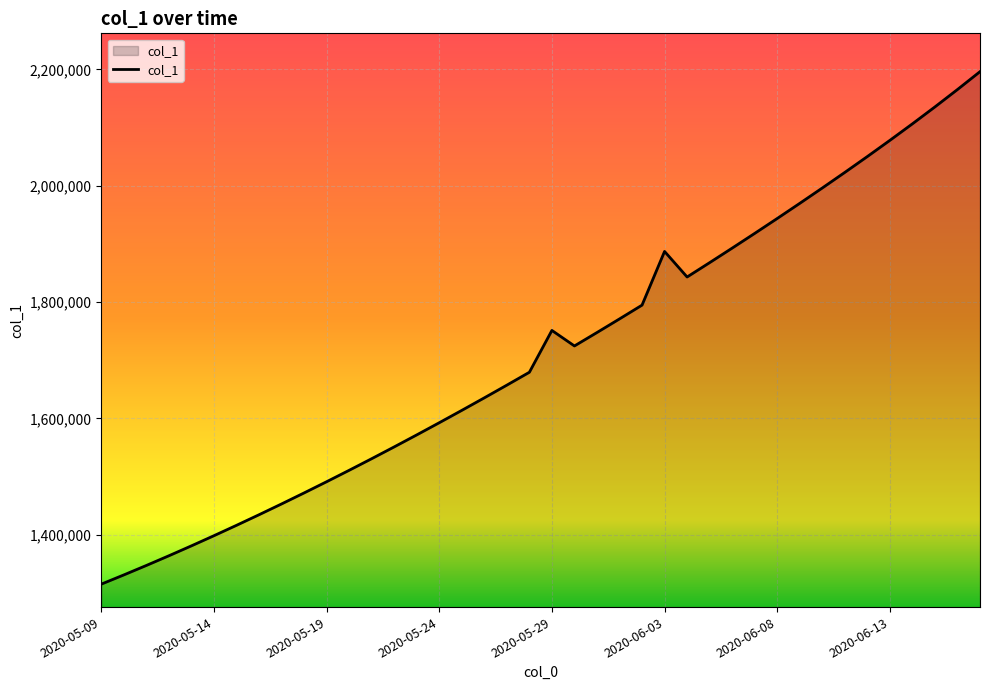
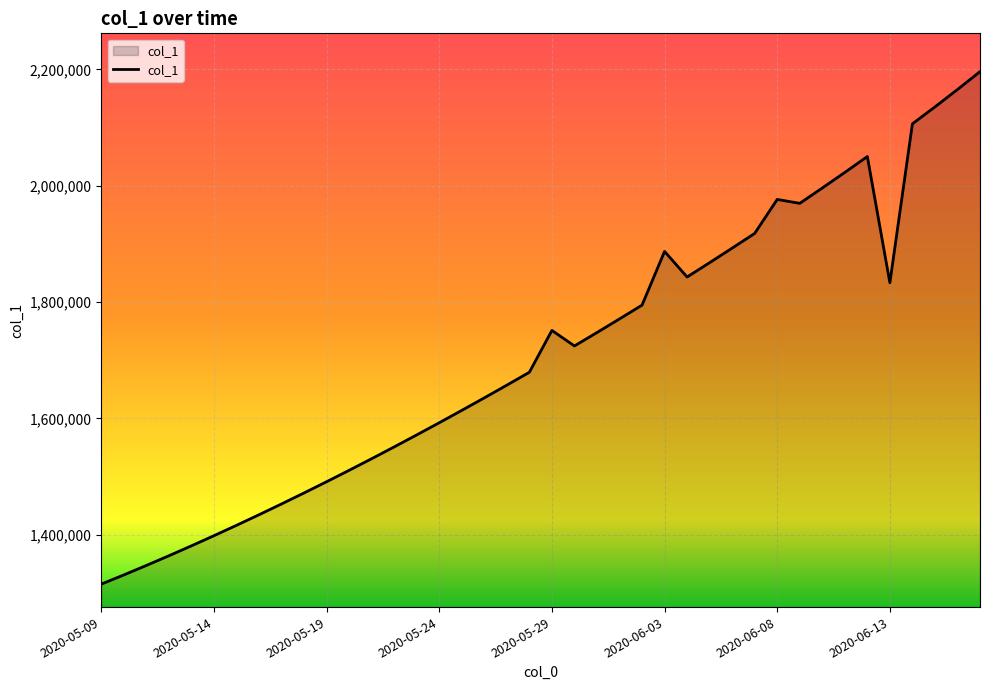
  {
    "2020-05-09": "1,320,000",
    "2020-05-14": "1,400,000",
    "2020-05-19": "1,490,000",
    "2020-05-24": "1,590,000",
    "2020-05-29": "1,750,000",
    "2020-06-03": "1,890,000",
-   "2020-06-08": "1,940,000",
-   "2020-06-13": "2,080,000"
+   "2020-06-08": "1,980,000",
+   "2020-06-13": "1,830,000"
  }
